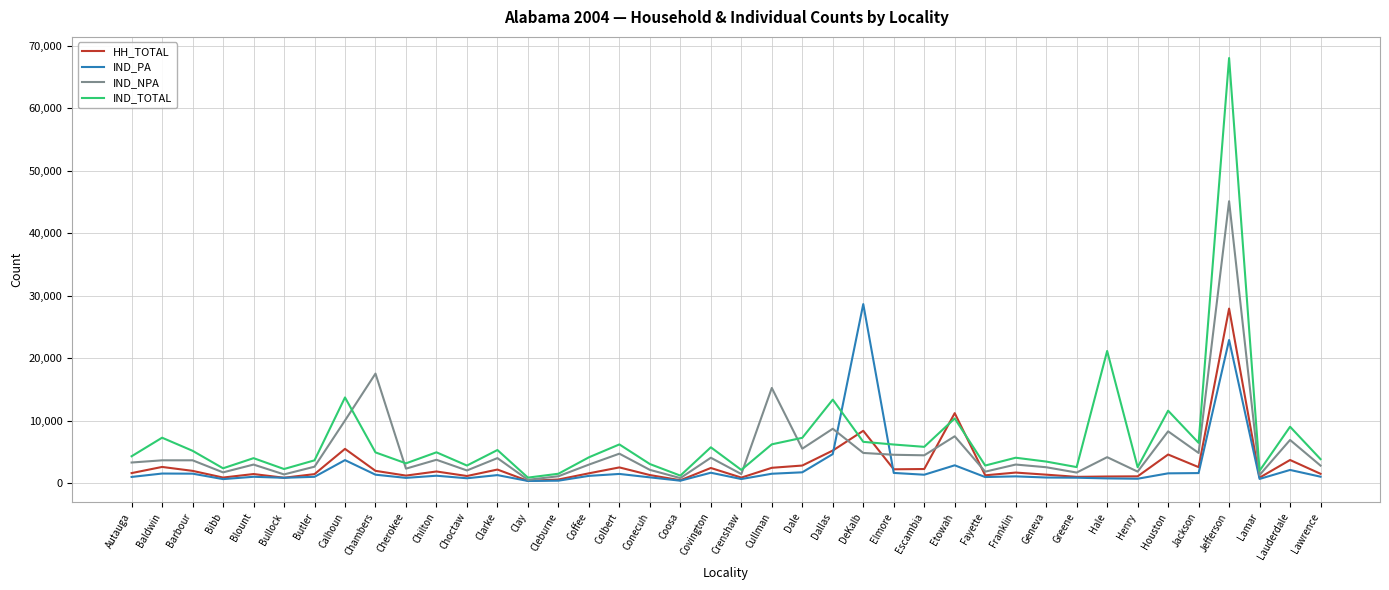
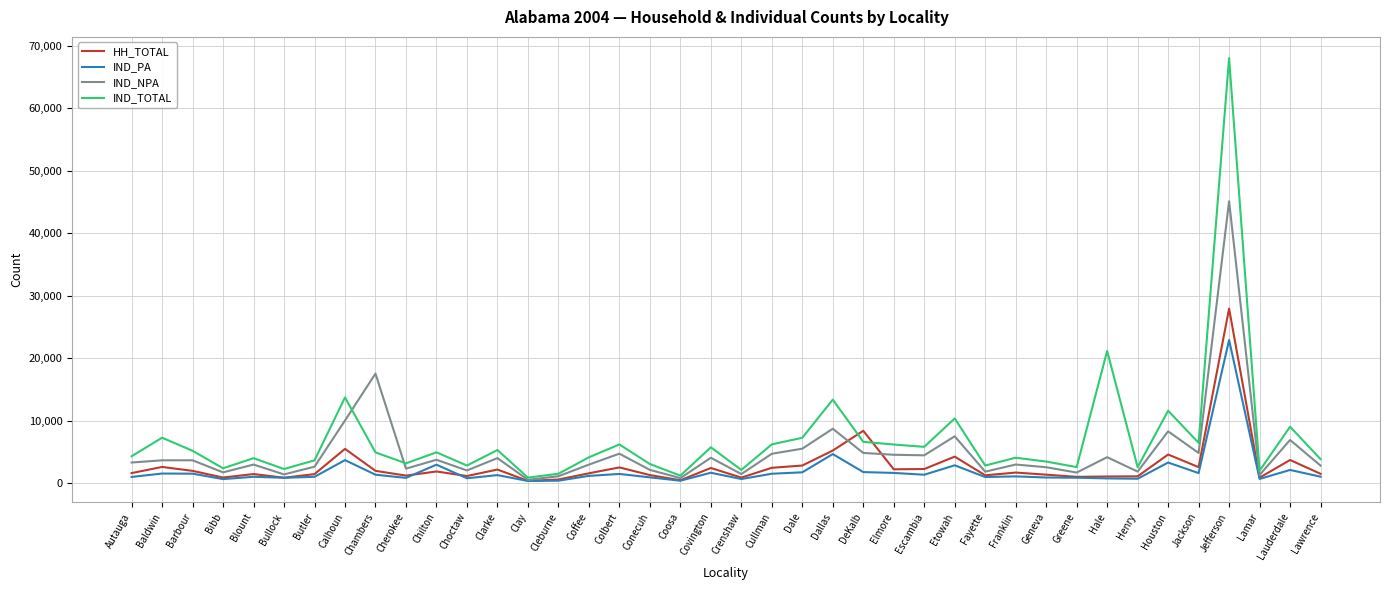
  {
    "HH_TOTAL": {
      "Autauga": "2,000",
      "Baldwin": "3,000",
      "Barbour": "2,000",
      "Blount": "1,000",
      "Butler": "1,000",
      "Calhoun": "5,000",
      "Chambers": "2,000",
      "Chilton": "2,000",
      "Clarke": "2,000",
      "Coffee": "2,000",
      "Colbert": "3,000",
      "Covington": "2,000",
      "Cullman": "2,000",
      "Dale": "3,000",
      "Dallas": "5,000",
      "DeKalb": "8,000",
      "Elmore": "2,000",
      "Escambia": "2,000",
-     "Etowah": "11,000",
+     "Etowah": "4,000",
      "Franklin": "2,000",
      "Geneva": "1,000",
      "Houston": "5,000",
      "Jackson": "3,000",
      "Jefferson": "28,000",
      "Lauderdale": "4,000",
      "Lawrence": "1,000"
    },
    "IND_PA": {
      "Autauga": "1,000",
      "Baldwin": "2,000",
      "Barbour": "2,000",
      "Blount": "1,000",
      "Butler": "1,000",
      "Calhoun": "4,000",
      "Chambers": "1,000",
-     "Chilton": "1,000",
+     "Chilton": "3,000",
      "Clarke": "1,000",
      "Coffee": "1,000",
      "Colbert": "1,000",
      "Covington": "2,000",
      "Cullman": "2,000",
      "Dale": "2,000",
      "Dallas": "5,000",
-     "DeKalb": "29,000",
+     "DeKalb": "2,000",
      "Elmore": "2,000",
      "Escambia": "1,000",
      "Etowah": "3,000",
      "Franklin": "1,000",
      "Geneva": "1,000",
-     "Houston": "2,000",
+     "Houston": "3,000",
      "Jackson": "2,000",
      "Jefferson": "23,000",
      "Lauderdale": "2,000",
      "Lawrence": "1,000"
    },
    "IND_NPA": {
      "Autauga": "3,000",
      "Baldwin": "4,000",
      "Barbour": "4,000",
      "Bibb": "2,000",
      "Blount": "3,000",
      "Bullock": "1,000",
      "Butler": "3,000",
      "Calhoun": "10,000",
      "Chambers": "18,000",
      "Cherokee": "2,000",
      "Chilton": "4,000",
      "Choctaw": "2,000",
      "Clarke": "4,000",
      "Coffee": "3,000",
      "Colbert": "5,000",
      "Conecuh": "2,000",
      "Covington": "4,000",
      "Crenshaw": "1,000",
-     "Cullman": "15,000",
+     "Cullman": "5,000",
      "Dale": "6,000",
      "Dallas": "9,000",
      "DeKalb": "5,000",
      "Elmore": "5,000",
      "Escambia": "4,000",
      "Etowah": "7,000",
      "Fayette": "2,000",
      "Franklin": "3,000",
      "Geneva": "3,000",
      "Greene": "2,000",
      "Hale": "4,000",
      "Henry": "2,000",
      "Houston": "8,000",
      "Jackson": "5,000",
      "Jefferson": "45,000",
      "Lamar": "1,000",
      "Lauderdale": "7,000",
      "Lawrence": "3,000"
    },
    "IND_TOTAL": {
      "Autauga": "4,000",
      "Baldwin": "7,000",
      "Barbour": "5,000",
      "Bibb": "2,000",
      "Blount": "4,000",
      "Bullock": "2,000",
      "Butler": "4,000",
      "Calhoun": "14,000",
      "Chambers": "5,000",
      "Cherokee": "3,000",
      "Chilton": "5,000",
      "Choctaw": "3,000",
      "Clarke": "5,000",
      "Coffee": "4,000",
      "Colbert": "6,000",
      "Conecuh": "3,000",
      "Covington": "6,000",
      "Crenshaw": "2,000",
      "Cullman": "6,000",
      "Dale": "7,000",
      "Dallas": "13,000",
      "DeKalb": "7,000",
      "Elmore": "6,000",
      "Escambia": "6,000",
      "Etowah": "10,000",
      "Fayette": "3,000",
      "Franklin": "4,000",
      "Geneva": "3,000",
      "Greene": "3,000",
      "Hale": "21,000",
      "Henry": "3,000",
      "Houston": "12,000",
      "Jackson": "6,000",
      "Jefferson": "68,000",
      "Lamar": "2,000",
      "Lauderdale": "9,000",
      "Lawrence": "4,000"
    }
  }
